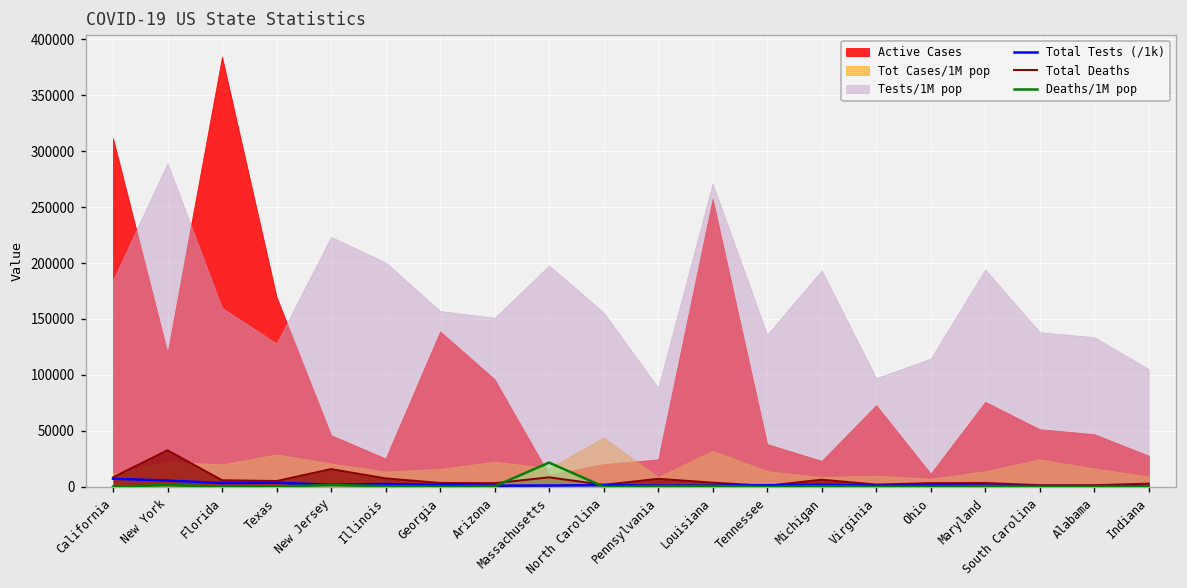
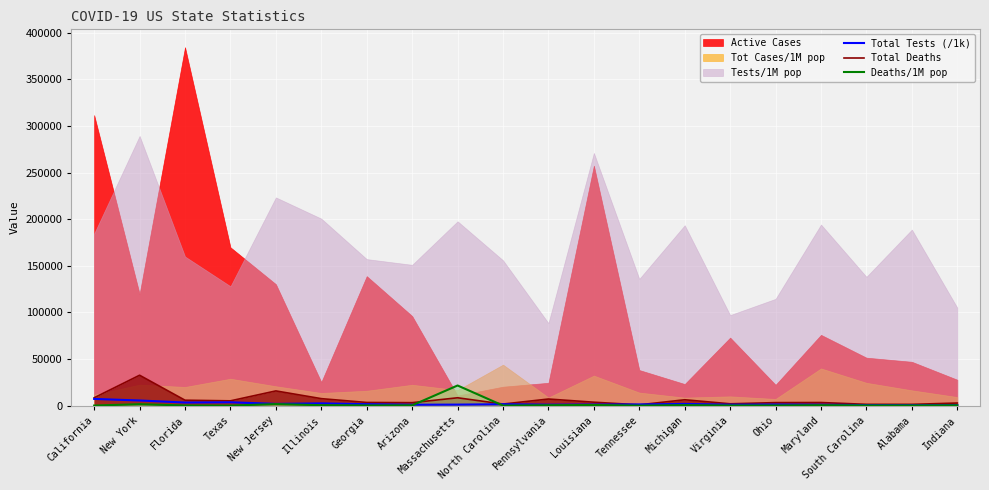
  {
    "Active Cases": {
      "California": 310000,
      "New York": 120000,
      "Florida": 380000,
      "Texas": 170000,
-     "New Jersey": 50000,
+     "New Jersey": 130000,
      "Illinois": 30000,
      "Georgia": 140000,
      "Arizona": 100000,
      "North Carolina": 20000,
      "Pennsylvania": 20000,
      "Louisiana": 260000,
      "Tennessee": 40000,
      "Michigan": 20000,
      "Virginia": 70000,
-     "Ohio": 10000,
+     "Ohio": 20000,
      "Maryland": 80000,
      "South Carolina": 50000,
      "Alabama": 50000,
      "Indiana": 30000
    },
    "Total Tests (/1k)": {
      "New York": 10000,
      "Massachusetts": 0
    },
    "Tot Cases/1M pop": {
      "California": 10000,
      "New York": 20000,
      "Florida": 20000,
      "Texas": 30000,
      "New Jersey": 20000,
      "Illinois": 10000,
      "Georgia": 20000,
      "Arizona": 20000,
      "Massachusetts": 20000,
      "North Carolina": 40000,
      "Louisiana": 30000,
      "Tennessee": 10000,
      "Virginia": 10000,
      "Ohio": 10000,
-     "Maryland": 10000,
+     "Maryland": 40000,
      "South Carolina": 20000,
      "Alabama": 20000,
      "Indiana": 10000
    },
    "Deaths/1M pop": {
      "California": 0,
      "New York": 0,
      "Florida": 0,
      "Texas": 0,
      "Massachusetts": 20000
    },
    "Tests/1M pop": {
      "California": 180000,
      "New York": 290000,
      "Florida": 160000,
      "Texas": 130000,
      "New Jersey": 220000,
      "Illinois": 200000,
      "Georgia": 160000,
      "Arizona": 150000,
      "Massachusetts": 200000,
      "North Carolina": 160000,
      "Pennsylvania": 90000,
      "Louisiana": 270000,
      "Tennessee": 140000,
      "Michigan": 190000,
      "Virginia": 100000,
      "Ohio": 110000,
      "Maryland": 190000,
      "South Carolina": 140000,
-     "Alabama": 130000,
+     "Alabama": 190000,
      "Indiana": 110000
    },
    "Total Deaths": {
      "New York": 30000,
      "New Jersey": 20000,
      "Illinois": 10000
    }
  }
